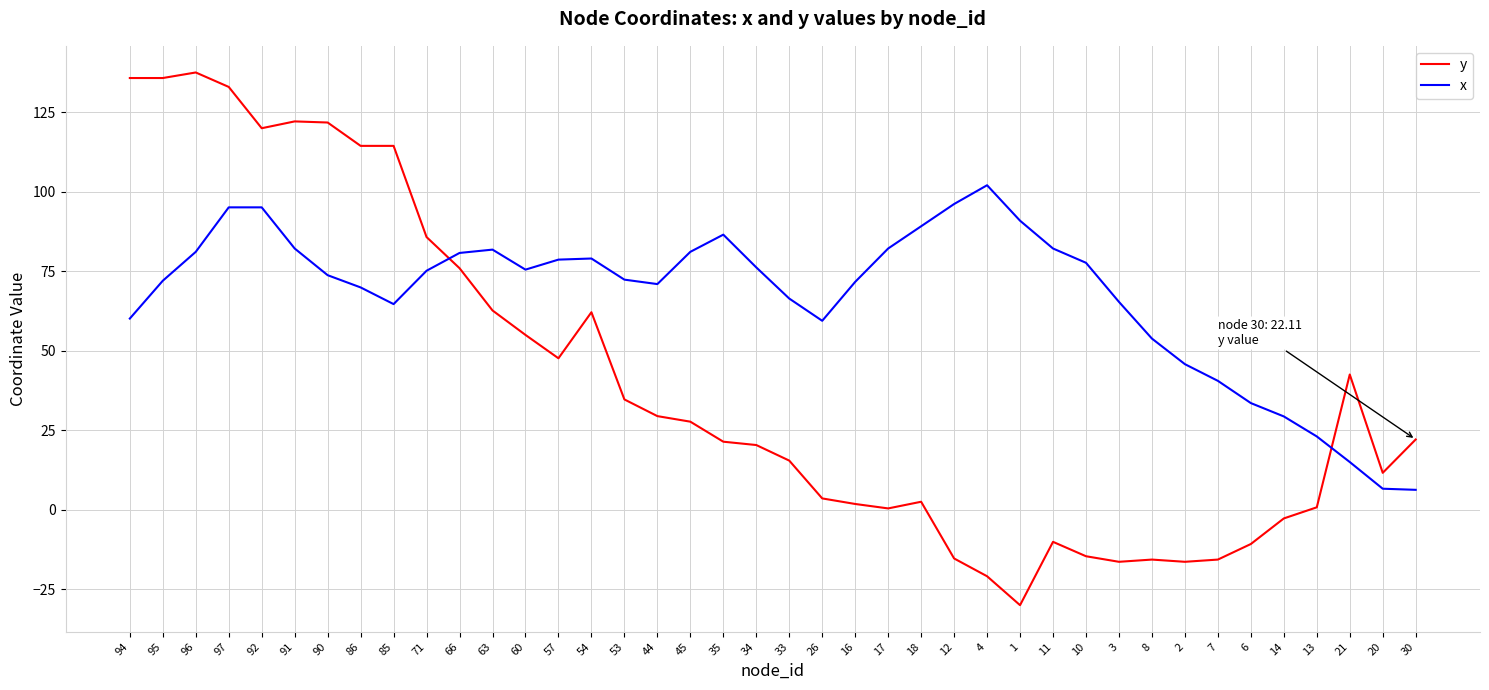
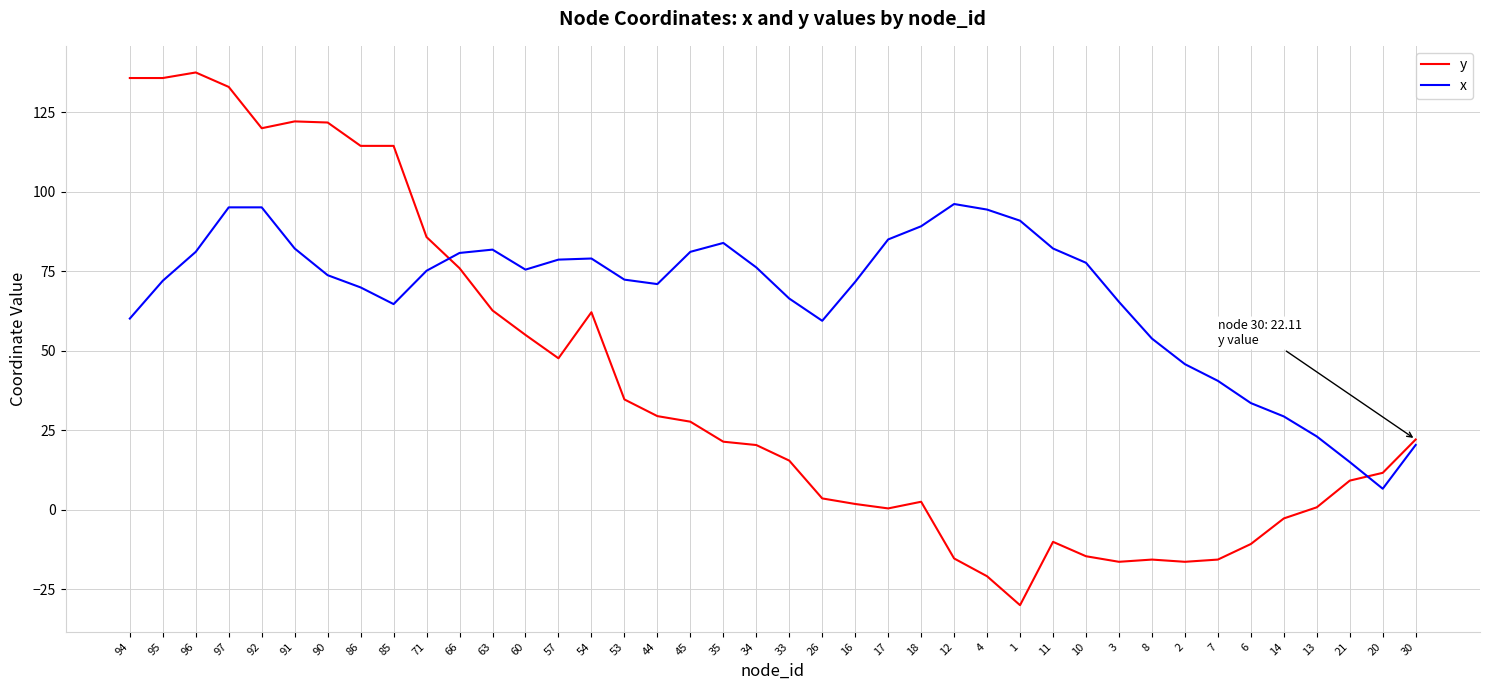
  {
    "y": {
      "94": 136,
      "95": 136,
      "96": 137,
      "97": 133,
      "92": 120,
      "91": 122,
      "90": 122,
      "86": 114,
      "85": 114,
      "71": 86,
      "66": 76,
      "63": 63,
      "60": 55,
      "57": 48,
      "54": 62,
      "53": 35,
      "44": 29,
      "45": 28,
      "35": 21,
      "34": 20,
      "33": 15,
      "26": 4,
      "16": 2,
      "17": 0,
      "18": 3,
      "12": -15,
      "4": -21,
      "1": -30,
      "11": -10,
      "10": -15,
      "3": -16,
      "8": -16,
      "2": -16,
      "7": -16,
      "6": -11,
      "14": -3,
      "13": 1,
-     "21": 43,
+     "21": 9,
      "20": 12,
      "30": 22
    },
    "x": {
      "94": 60,
      "95": 72,
      "96": 81,
      "97": 95,
      "92": 95,
      "91": 82,
      "90": 74,
      "86": 70,
      "85": 65,
      "71": 75,
      "66": 81,
      "63": 82,
      "60": 76,
      "57": 79,
      "54": 79,
      "53": 72,
      "44": 71,
      "45": 81,
-     "35": 87,
+     "35": 84,
      "34": 76,
      "33": 66,
      "26": 59,
      "16": 72,
-     "17": 82,
+     "17": 85,
      "18": 89,
      "12": 96,
-     "4": 102,
+     "4": 94,
      "1": 91,
      "11": 82,
      "10": 78,
      "3": 65,
      "8": 54,
      "2": 46,
      "21": 15,
      "20": 7,
-     "30": 6
+     "30": 20
    }
  }
